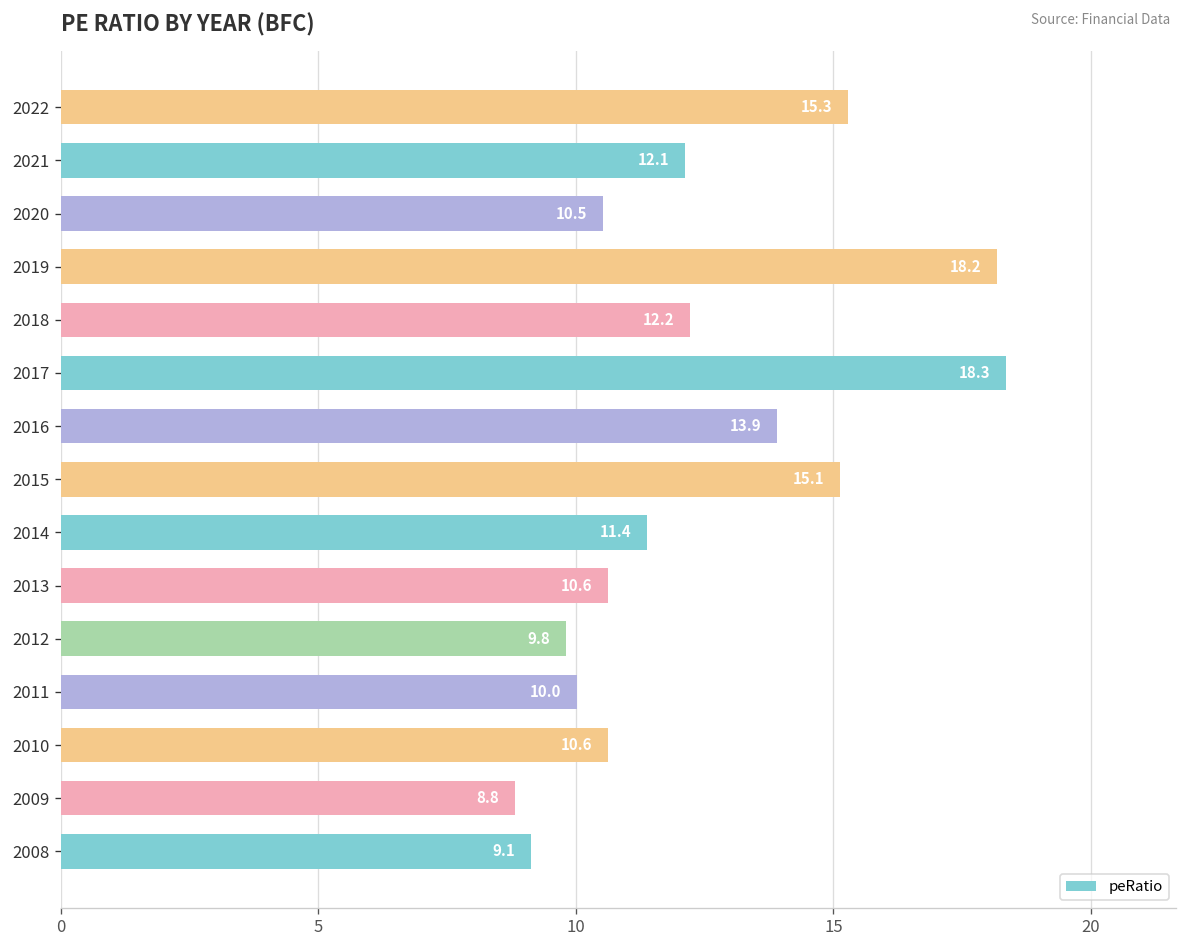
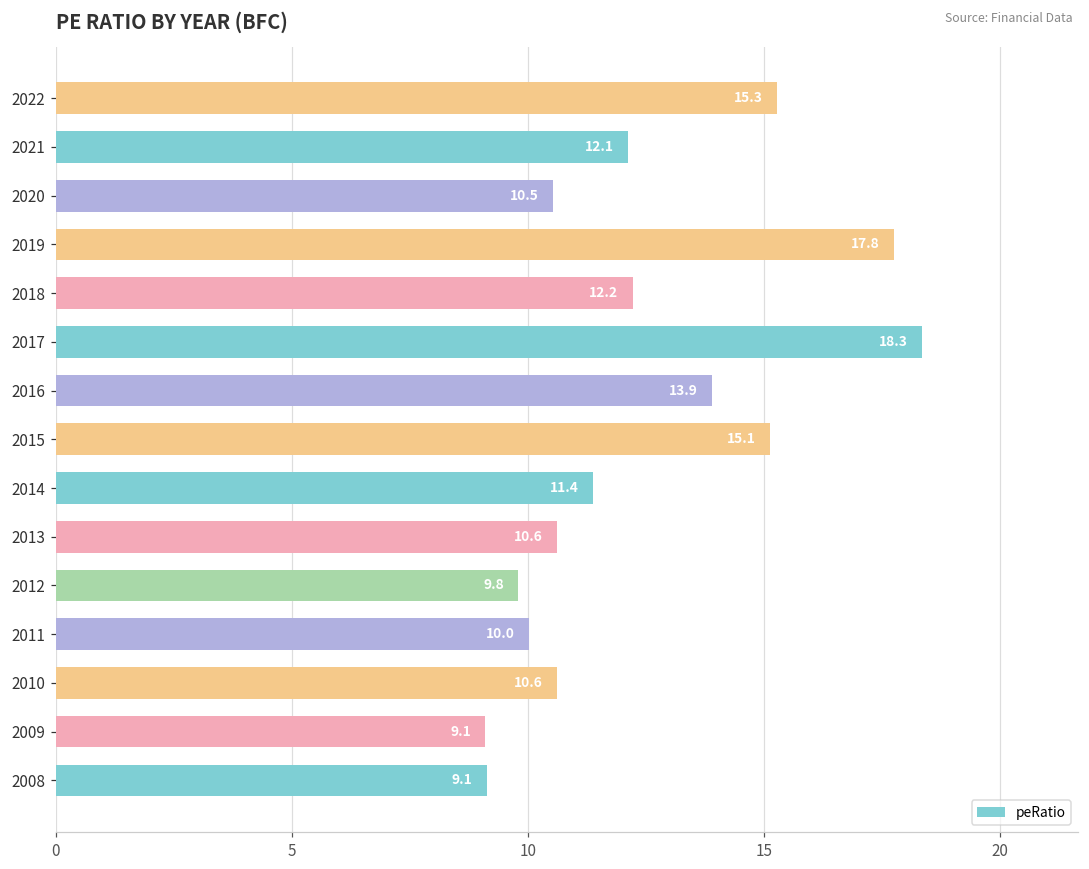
  {
    "2022": 15.3,
    "2021": 12.1,
    "2020": 10.5,
-   "2019": 18.2,
+   "2019": 17.8,
    "2018": 12.2,
    "2017": 18.3,
    "2016": 13.9,
    "2015": 15.1,
    "2014": 11.4,
    "2013": 10.6,
    "2012": 9.8,
    "2011": 10.0,
    "2010": 10.6,
-   "2009": 8.8,
+   "2009": 9.1,
    "2008": 9.1
  }
